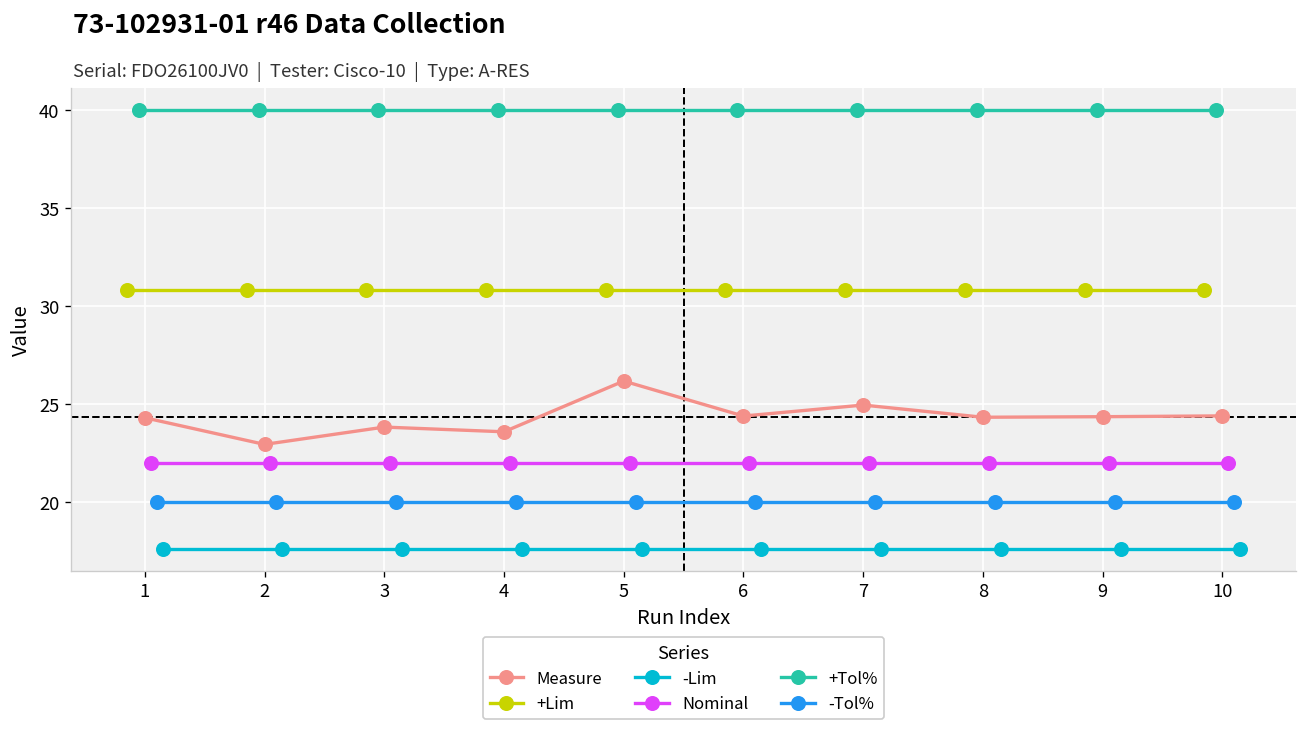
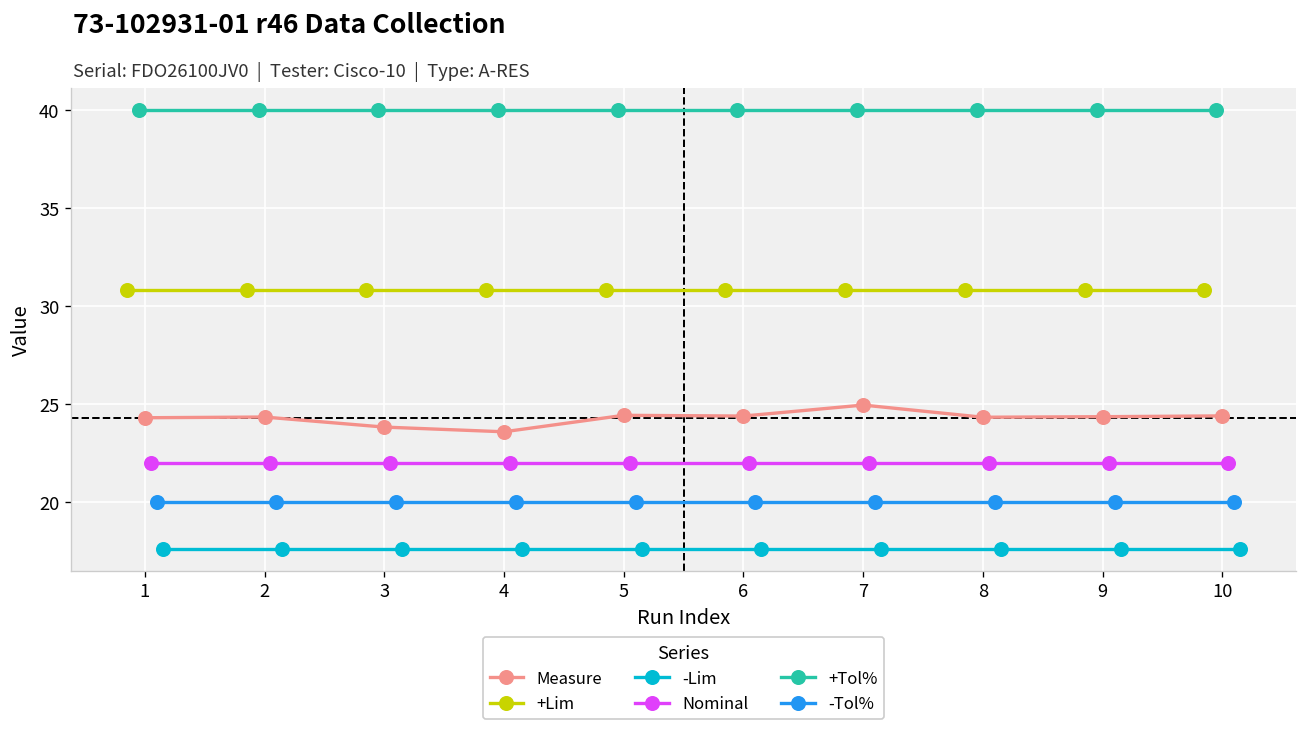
  {
    "Measure": {
      "1": 24.3,
-     "2": 22.9,
+     "2": 24.3,
      "3": 23.8,
      "4": 23.6,
-     "5": 26.2,
+     "5": 24.4,
      "6": 24.4,
      "7": 24.9,
      "8": 24.3,
      "9": 24.3,
      "10": 24.4
    }
  }
